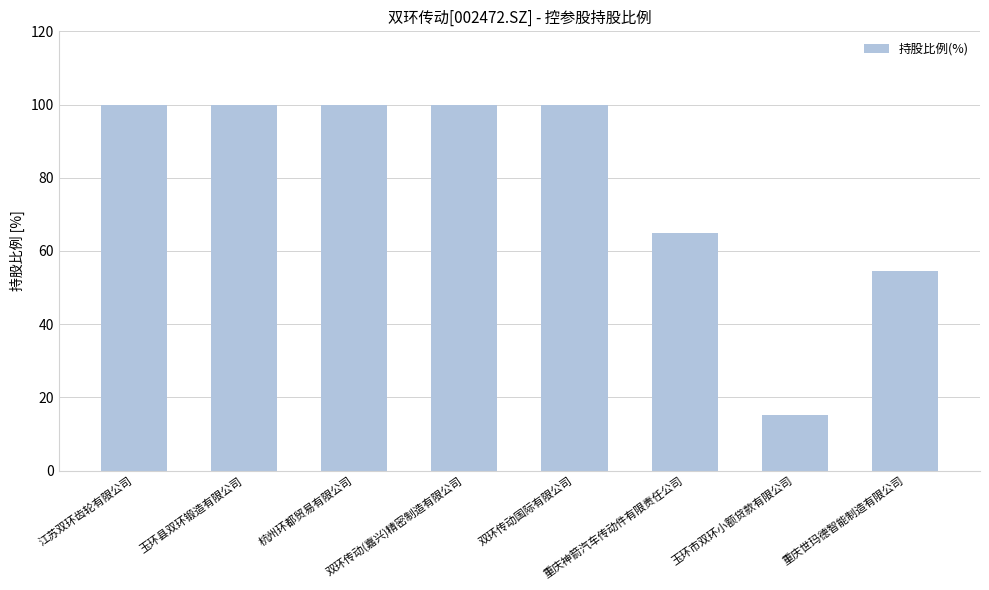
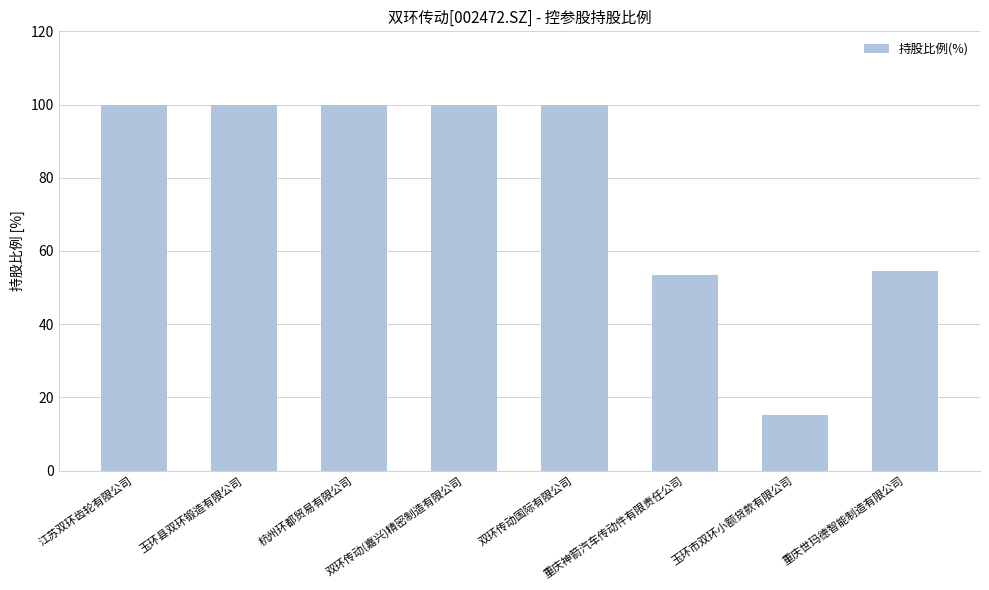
  {
    "江苏双环齿轮有限公司": 100,
    "玉环县双环锻造有限公司": 100,
    "杭州环都贸易有限公司": 100,
    "双环传动(嘉兴)精密制造有限公司": 100,
    "双环传动国际有限公司": 100,
-   "重庆神箭汽车传动件有限责任公司": 65,
+   "重庆神箭汽车传动件有限责任公司": 53,
    "玉环市双环小额贷款有限公司": 15,
    "重庆世玛德智能制造有限公司": 54
  }
